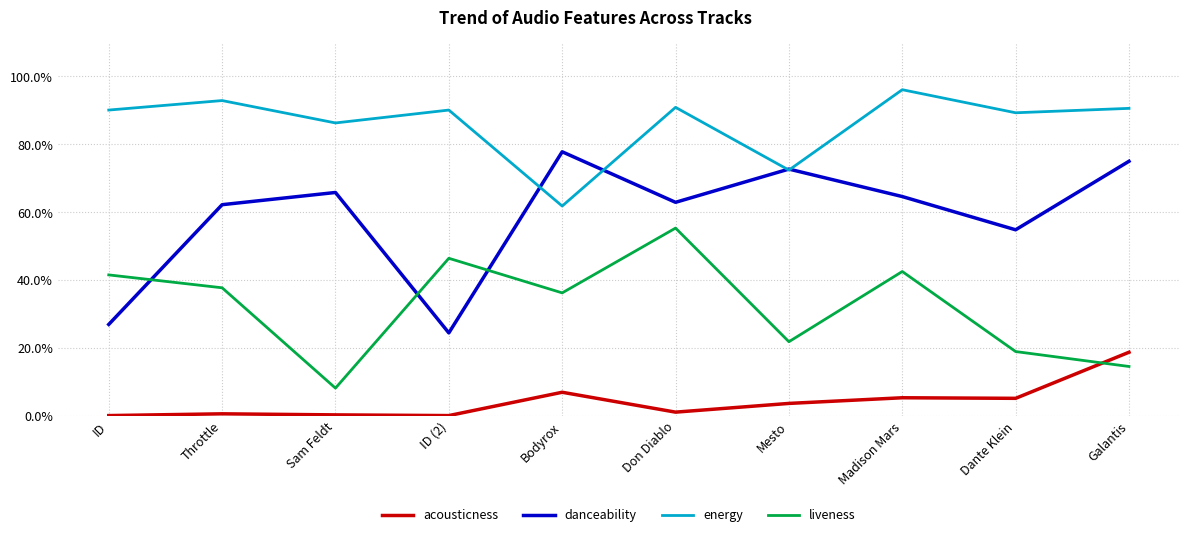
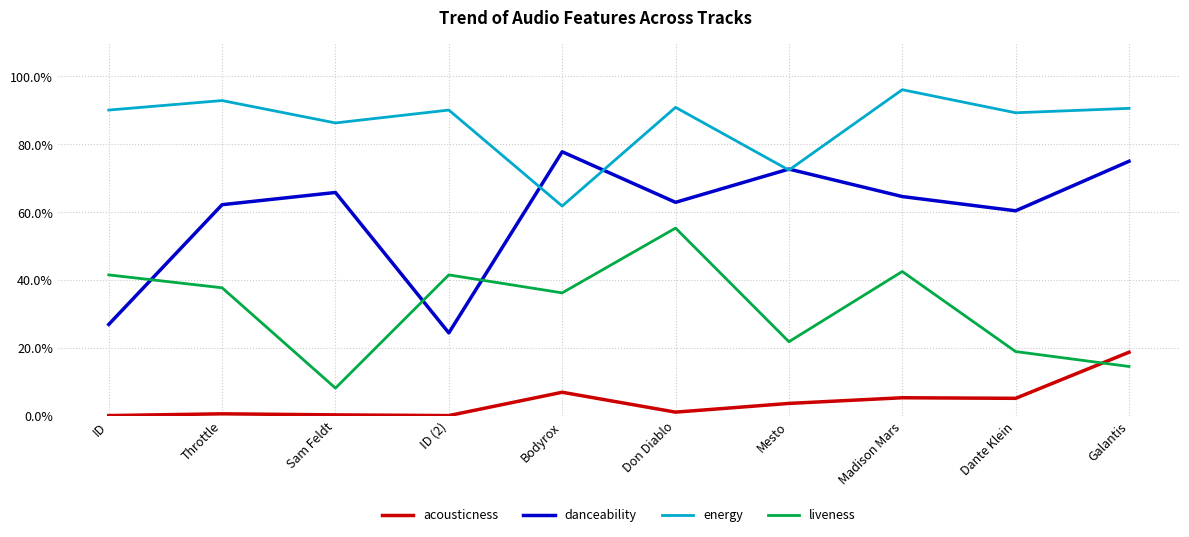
  {
    "acousticness": {
      "ID": "0%",
      "Throttle": "1%",
      "Sam Feldt": "0%",
      "ID (2)": "0%",
      "Bodyrox": "7%",
      "Don Diablo": "1%",
      "Mesto": "4%",
      "Madison Mars": "5%",
      "Dante Klein": "5%",
      "Galantis": "19%"
    },
    "danceability": {
      "ID": "27%",
      "Throttle": "62%",
      "Sam Feldt": "66%",
      "ID (2)": "24%",
      "Bodyrox": "78%",
      "Don Diablo": "63%",
      "Madison Mars": "65%",
-     "Dante Klein": "55%",
+     "Dante Klein": "60%",
      "Galantis": "75%"
    },
    "energy": {
      "ID": "90%",
      "Throttle": "93%",
      "Sam Feldt": "86%",
      "ID (2)": "90%",
      "Bodyrox": "62%",
      "Don Diablo": "91%",
      "Madison Mars": "96%",
      "Dante Klein": "89%",
      "Galantis": "91%"
    },
    "liveness": {
      "ID": "42%",
      "Throttle": "38%",
      "Sam Feldt": "8%",
-     "ID (2)": "46%",
+     "ID (2)": "42%",
      "Bodyrox": "36%",
      "Don Diablo": "55%",
      "Mesto": "22%",
      "Madison Mars": "43%",
      "Dante Klein": "19%",
      "Galantis": "14%"
    }
  }
